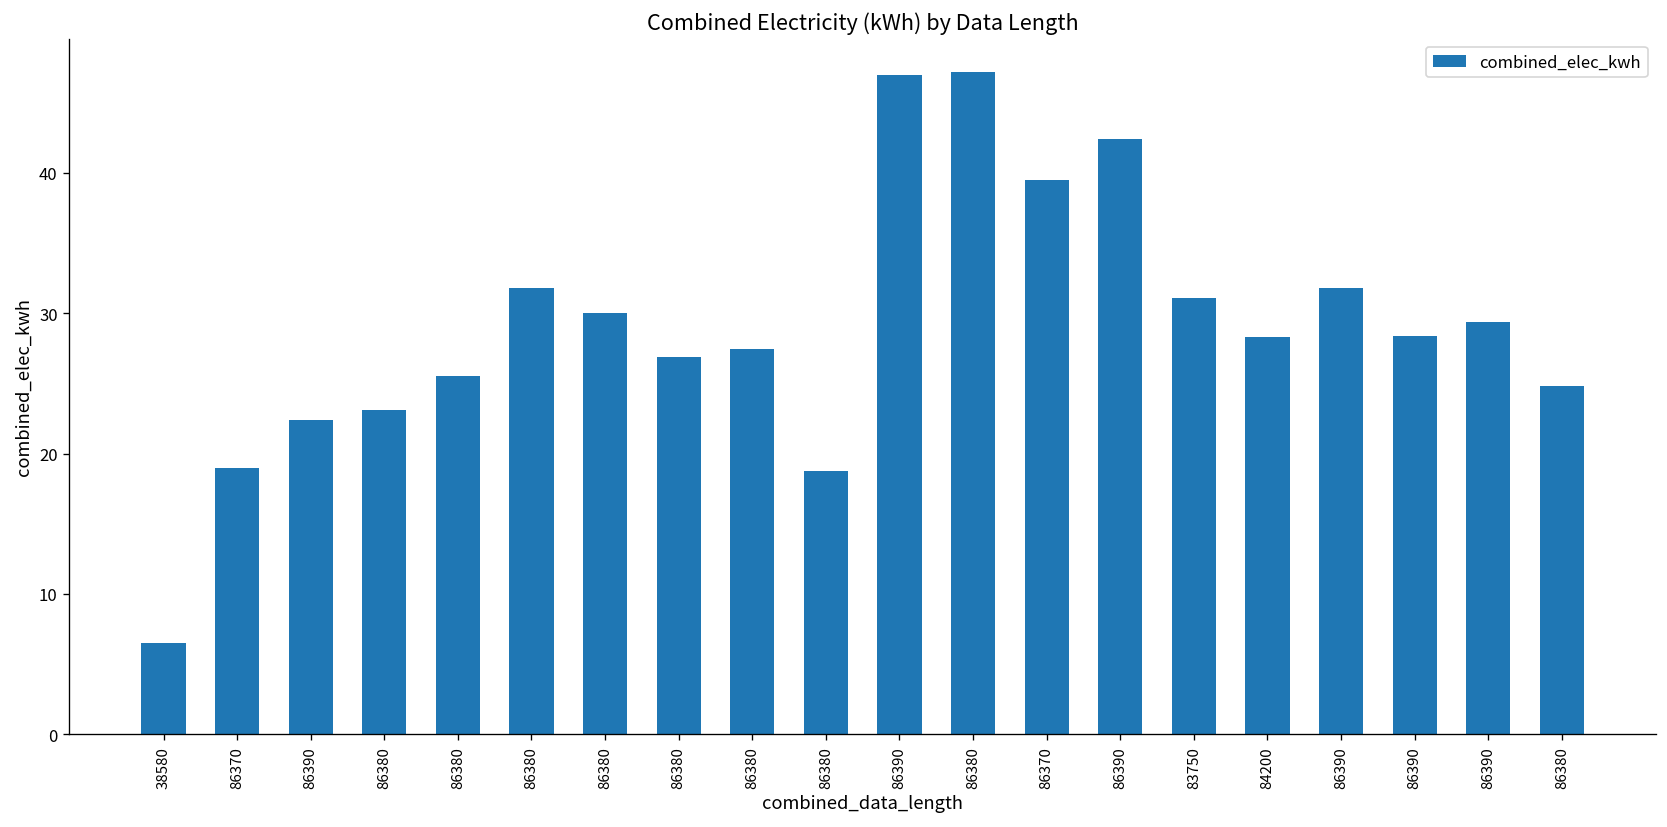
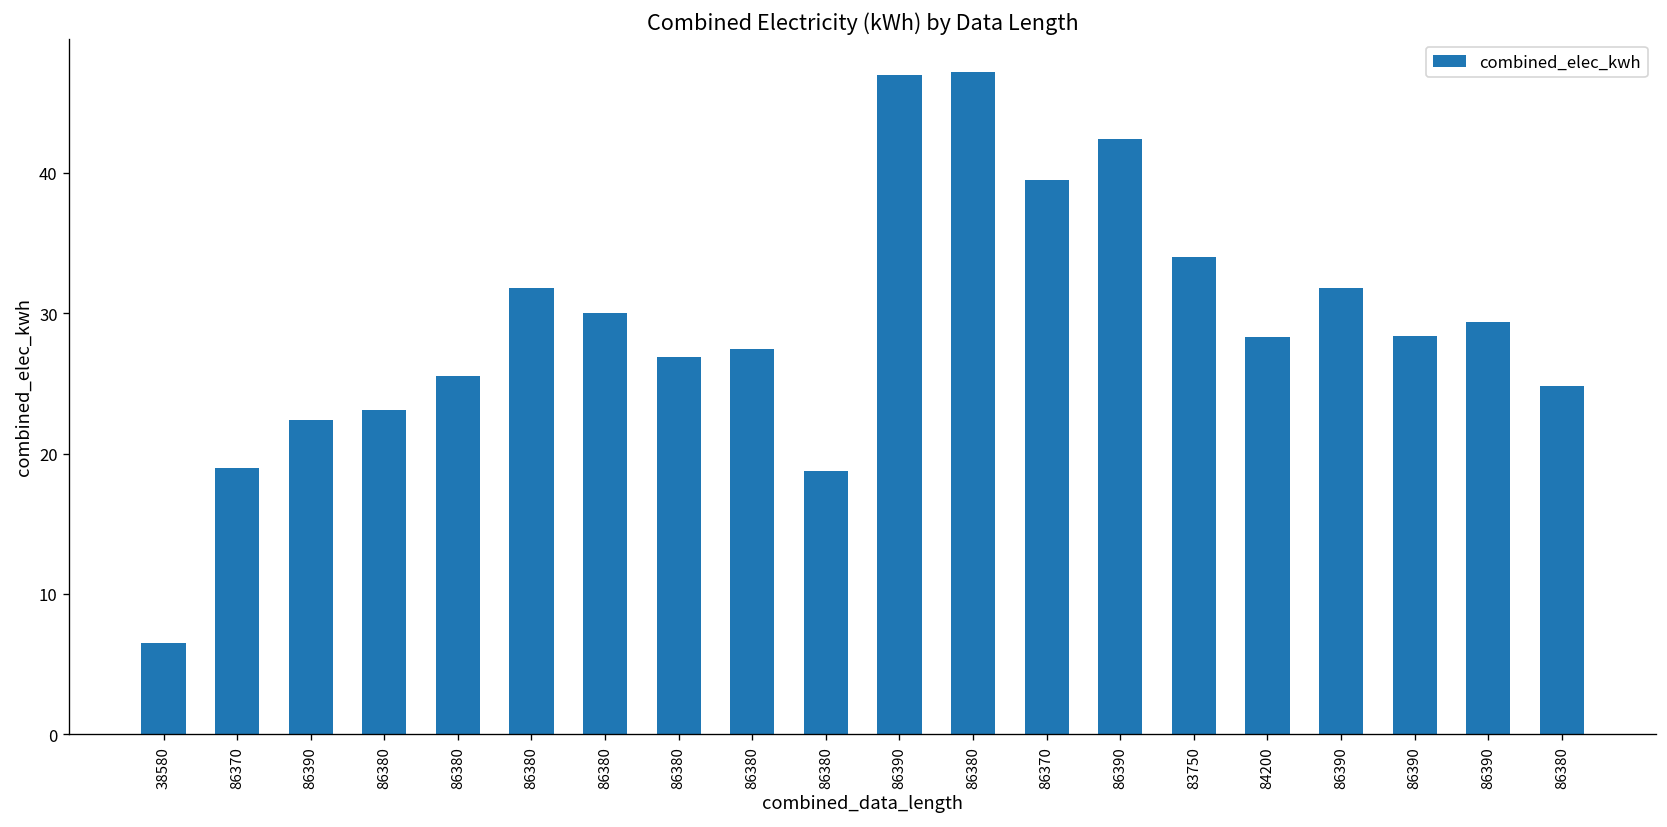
  {
    "38580": 6.5,
-   "83750": 31.1,
+   "83750": 34.0,
    "84200": 28.3
  }
